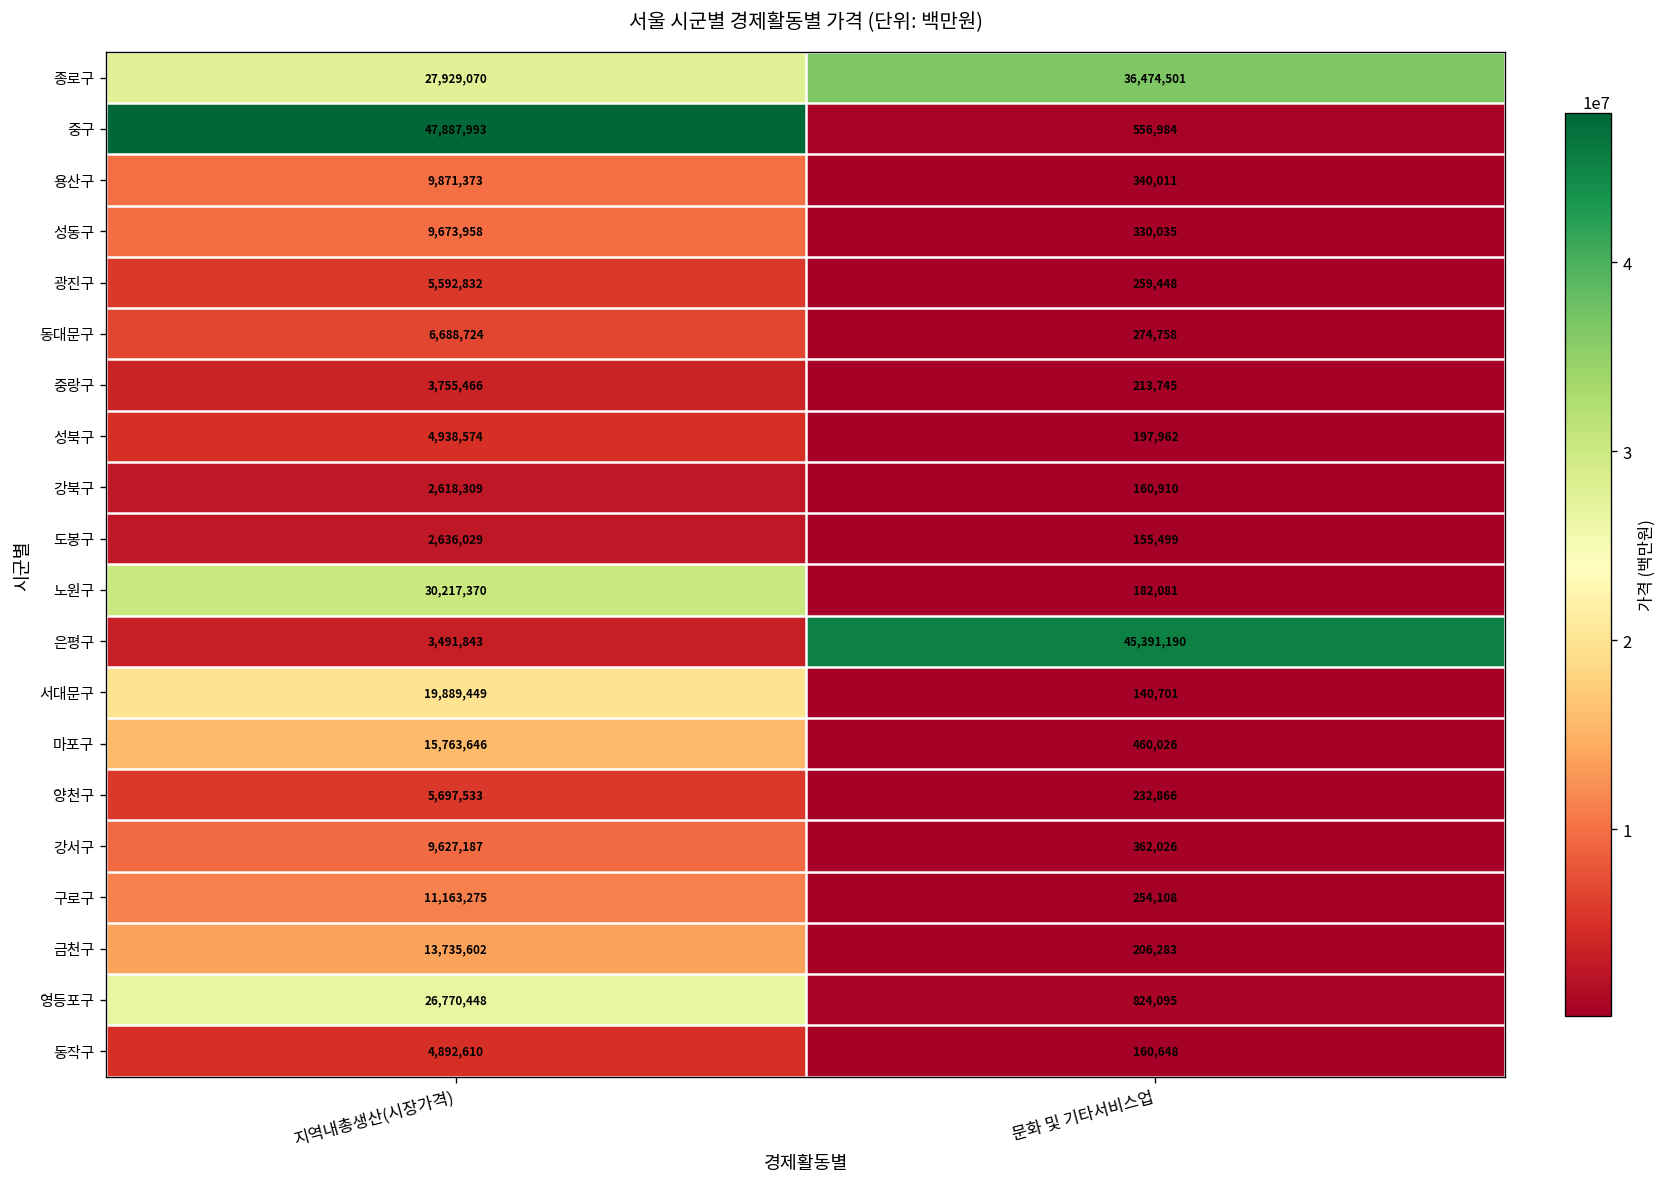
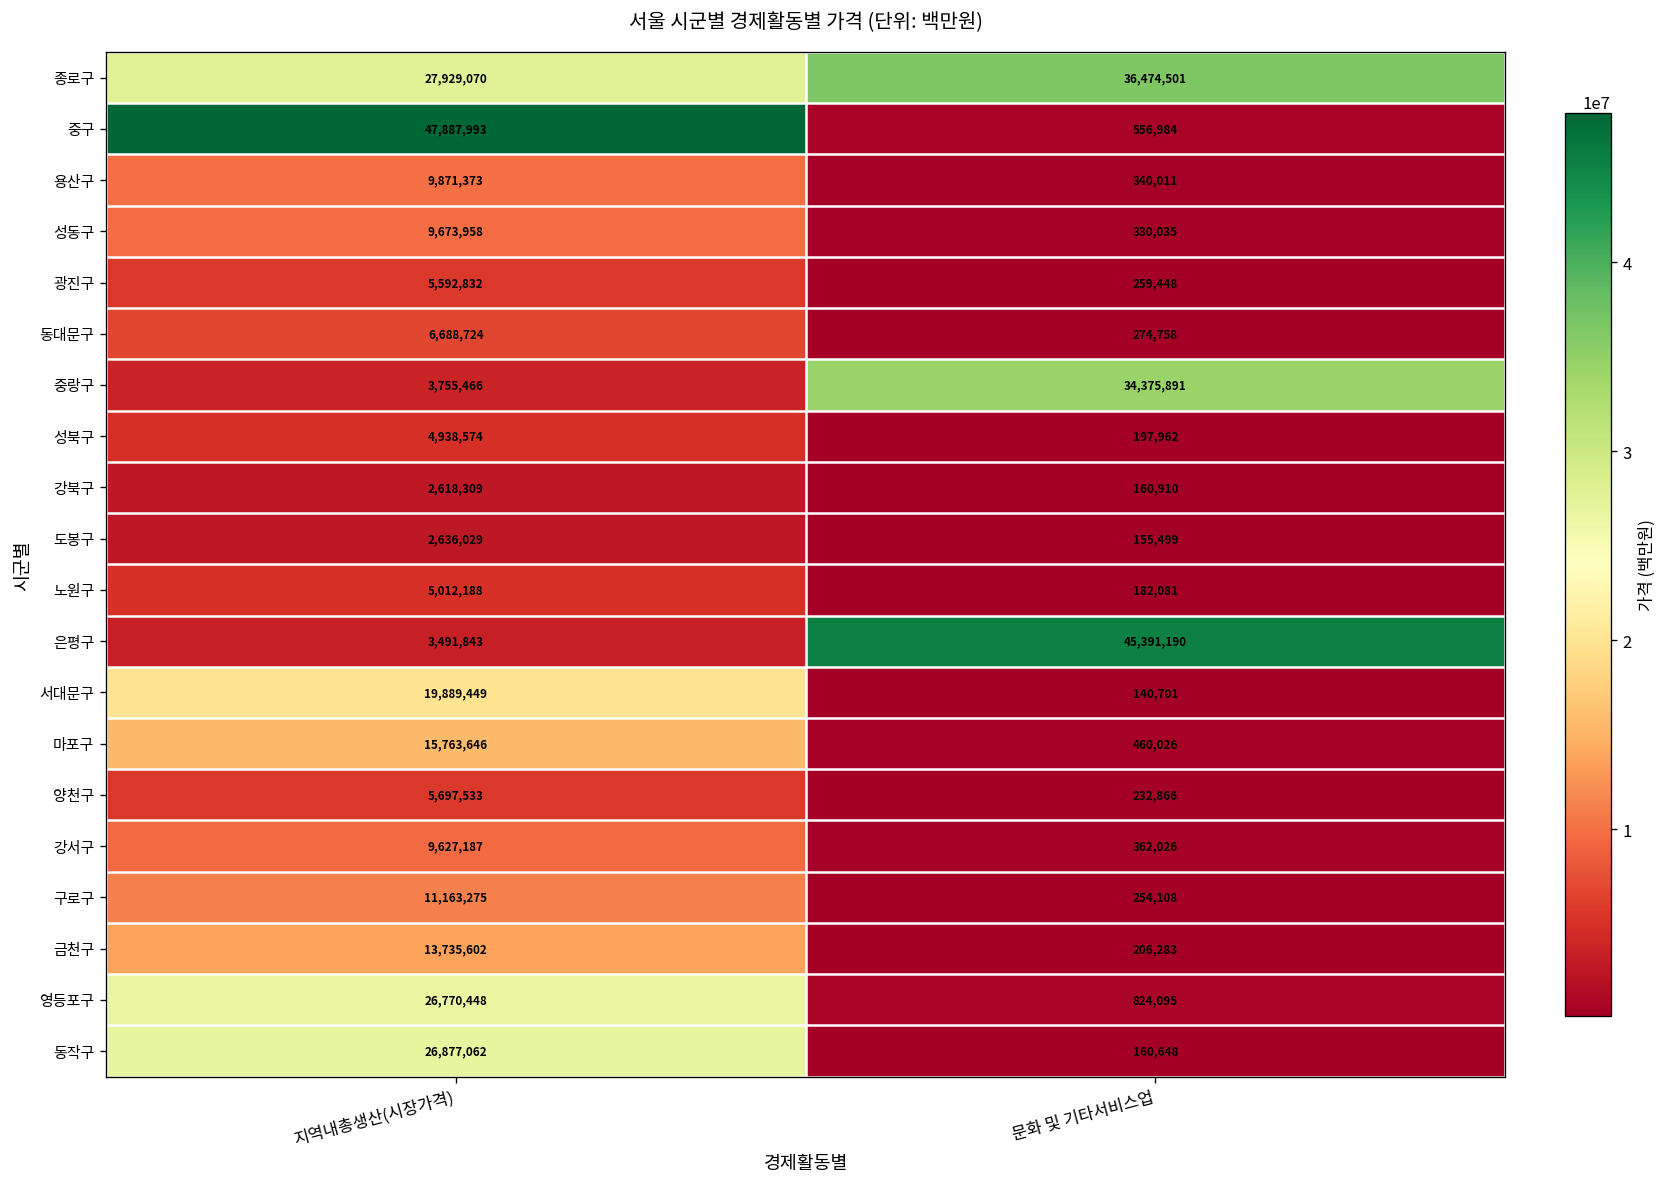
  {
    "종로구": {
      "지역내총생산(시장가격)": "27,929,070",
      "문화 및 기타서비스업": "36,474,501"
    },
    "중구": {
      "지역내총생산(시장가격)": "47,887,993",
      "문화 및 기타서비스업": "556,984"
    },
    "용산구": {
      "지역내총생산(시장가격)": "9,871,373",
      "문화 및 기타서비스업": "340,011"
    },
    "성동구": {
      "지역내총생산(시장가격)": "9,673,958",
      "문화 및 기타서비스업": "330,035"
    },
    "광진구": {
      "지역내총생산(시장가격)": "5,592,832",
      "문화 및 기타서비스업": "259,448"
    },
    "동대문구": {
      "지역내총생산(시장가격)": "6,688,724",
      "문화 및 기타서비스업": "274,758"
    },
    "중랑구": {
      "지역내총생산(시장가격)": "3,755,466",
-     "문화 및 기타서비스업": "213,745"
+     "문화 및 기타서비스업": "34,375,891"
    },
    "성북구": {
      "지역내총생산(시장가격)": "4,938,574",
      "문화 및 기타서비스업": "197,962"
    },
    "강북구": {
      "지역내총생산(시장가격)": "2,618,309",
      "문화 및 기타서비스업": "160,910"
    },
    "도봉구": {
      "지역내총생산(시장가격)": "2,636,029",
      "문화 및 기타서비스업": "155,499"
    },
    "노원구": {
-     "지역내총생산(시장가격)": "30,217,370",
+     "지역내총생산(시장가격)": "5,012,188",
      "문화 및 기타서비스업": "182,081"
    },
    "은평구": {
      "지역내총생산(시장가격)": "3,491,843",
      "문화 및 기타서비스업": "45,391,190"
    },
    "서대문구": {
      "지역내총생산(시장가격)": "19,889,449",
      "문화 및 기타서비스업": "140,701"
    },
    "마포구": {
      "지역내총생산(시장가격)": "15,763,646",
      "문화 및 기타서비스업": "460,026"
    },
    "양천구": {
      "지역내총생산(시장가격)": "5,697,533",
      "문화 및 기타서비스업": "232,866"
    },
    "강서구": {
      "지역내총생산(시장가격)": "9,627,187",
      "문화 및 기타서비스업": "362,026"
    },
    "구로구": {
      "지역내총생산(시장가격)": "11,163,275",
      "문화 및 기타서비스업": "254,108"
    },
    "금천구": {
      "지역내총생산(시장가격)": "13,735,602",
      "문화 및 기타서비스업": "206,283"
    },
    "영등포구": {
      "지역내총생산(시장가격)": "26,770,448",
      "문화 및 기타서비스업": "824,095"
    },
    "동작구": {
-     "지역내총생산(시장가격)": "4,892,610",
+     "지역내총생산(시장가격)": "26,877,062",
      "문화 및 기타서비스업": "160,648"
    }
  }
